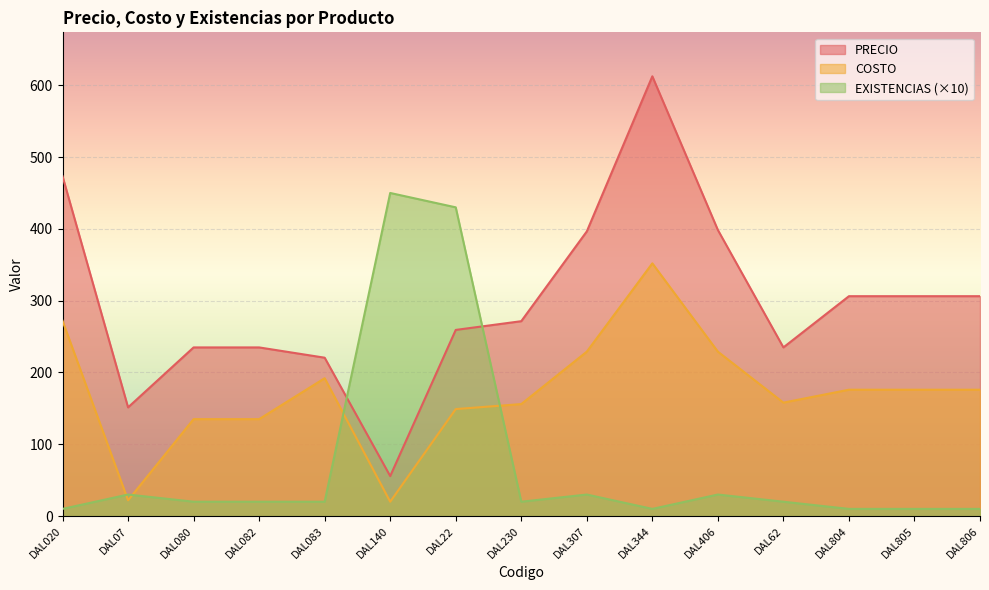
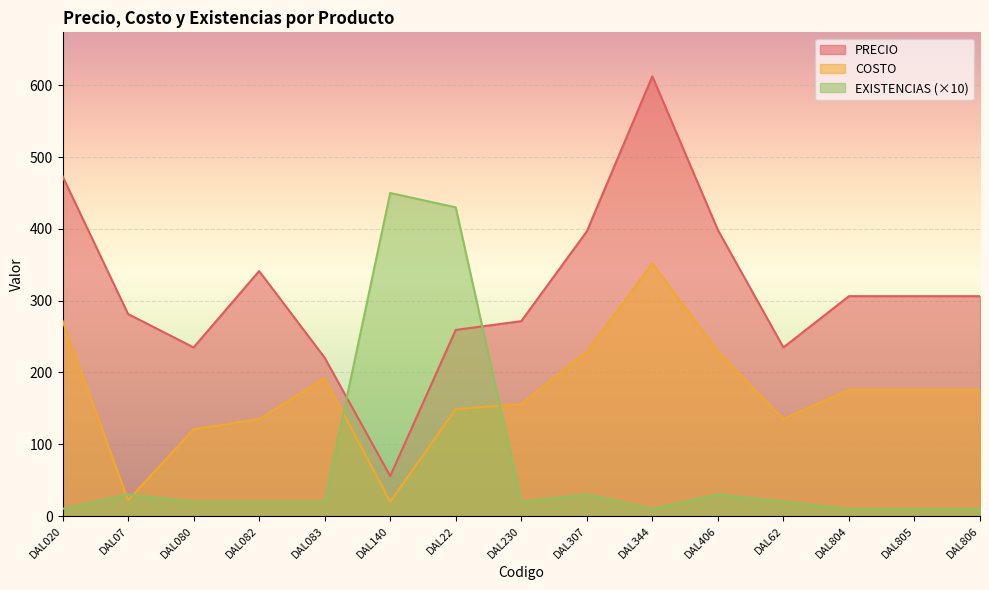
  {
    "PRECIO": {
      "DAL020": 470,
-     "DAL07": 150,
+     "DAL07": 280,
      "DAL080": 230,
-     "DAL082": 230,
+     "DAL082": 340,
      "DAL083": 220,
      "DAL140": 60,
      "DAL22": 260,
      "DAL230": 270,
      "DAL307": 400,
      "DAL344": 610,
      "DAL406": 400,
      "DAL62": 230,
      "DAL804": 310,
      "DAL805": 310,
      "DAL806": 310
    },
    "COSTO": {
      "DAL020": 270,
      "DAL07": 20,
-     "DAL080": 140,
+     "DAL080": 120,
      "DAL082": 140,
      "DAL083": 190,
      "DAL140": 20,
      "DAL22": 150,
      "DAL230": 160,
      "DAL307": 230,
      "DAL344": 350,
      "DAL406": 230,
-     "DAL62": 160,
+     "DAL62": 140,
      "DAL804": 180,
      "DAL805": 180,
      "DAL806": 180
    },
    "EXISTENCIAS (×10)": {
      "DAL020": 10,
      "DAL07": 30,
      "DAL080": 20,
      "DAL082": 20,
      "DAL083": 20,
      "DAL140": 450,
      "DAL22": 430,
      "DAL230": 20,
      "DAL307": 30,
      "DAL344": 10,
      "DAL406": 30,
      "DAL62": 20,
      "DAL804": 10,
      "DAL805": 10,
      "DAL806": 10
    }
  }
